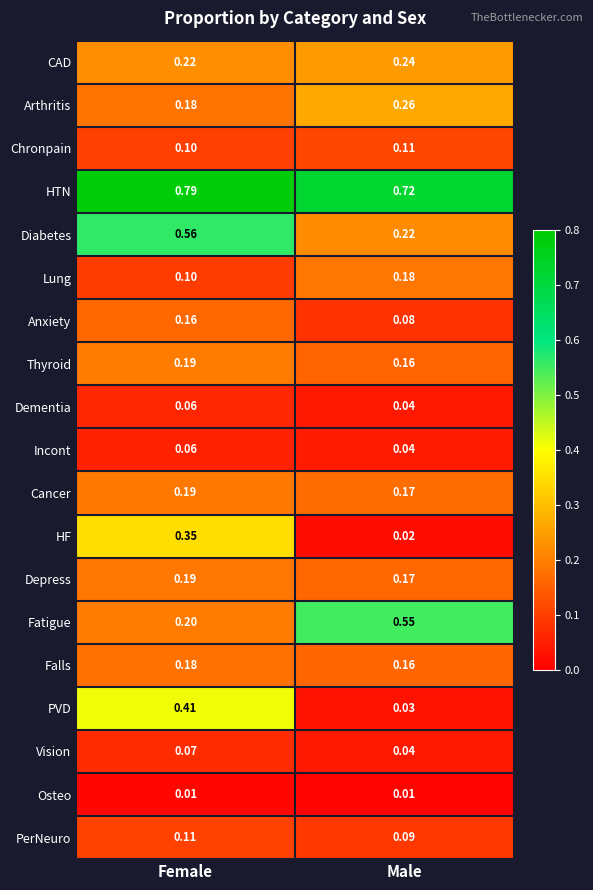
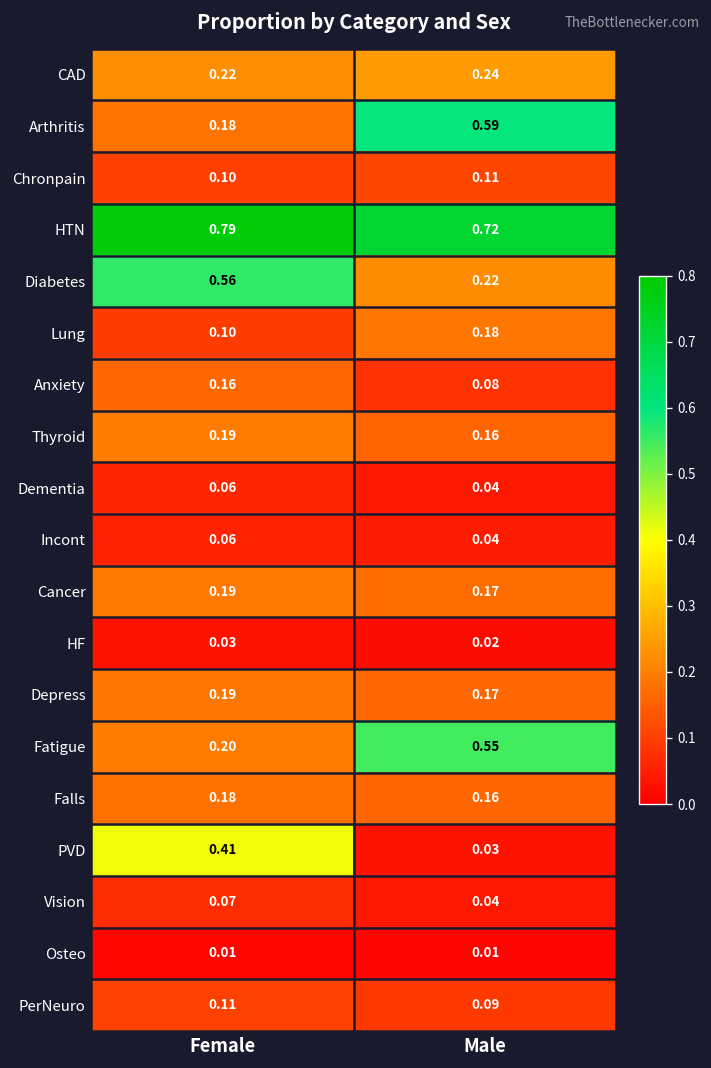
  {
    "CAD": {
      "Female": 0.22,
      "Male": 0.24
    },
    "Arthritis": {
      "Female": 0.18,
-     "Male": 0.26
+     "Male": 0.59
    },
    "Chronpain": {
      "Female": 0.10,
      "Male": 0.11
    },
    "HTN": {
      "Female": 0.79,
      "Male": 0.72
    },
    "Diabetes": {
      "Female": 0.56,
      "Male": 0.22
    },
    "Lung": {
      "Female": 0.10,
      "Male": 0.18
    },
    "Anxiety": {
      "Female": 0.16,
      "Male": 0.08
    },
    "Thyroid": {
      "Female": 0.19,
      "Male": 0.16
    },
    "Dementia": {
      "Female": 0.06,
      "Male": 0.04
    },
    "Incont": {
      "Female": 0.06,
      "Male": 0.04
    },
    "Cancer": {
      "Female": 0.19,
      "Male": 0.17
    },
    "HF": {
-     "Female": 0.35,
+     "Female": 0.03,
      "Male": 0.02
    },
    "Depress": {
      "Female": 0.19,
      "Male": 0.17
    },
    "Fatigue": {
      "Female": 0.20,
      "Male": 0.55
    },
    "Falls": {
      "Female": 0.18,
      "Male": 0.16
    },
    "PVD": {
      "Female": 0.41,
      "Male": 0.03
    },
    "Vision": {
      "Female": 0.07,
      "Male": 0.04
    },
    "Osteo": {
      "Female": 0.01,
      "Male": 0.01
    },
    "PerNeuro": {
      "Female": 0.11,
      "Male": 0.09
    }
  }
